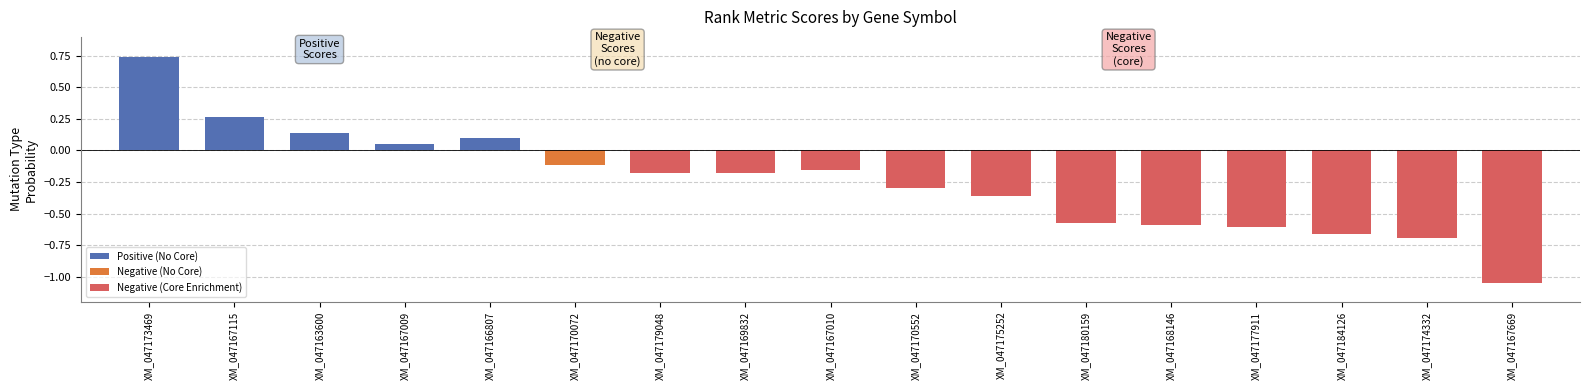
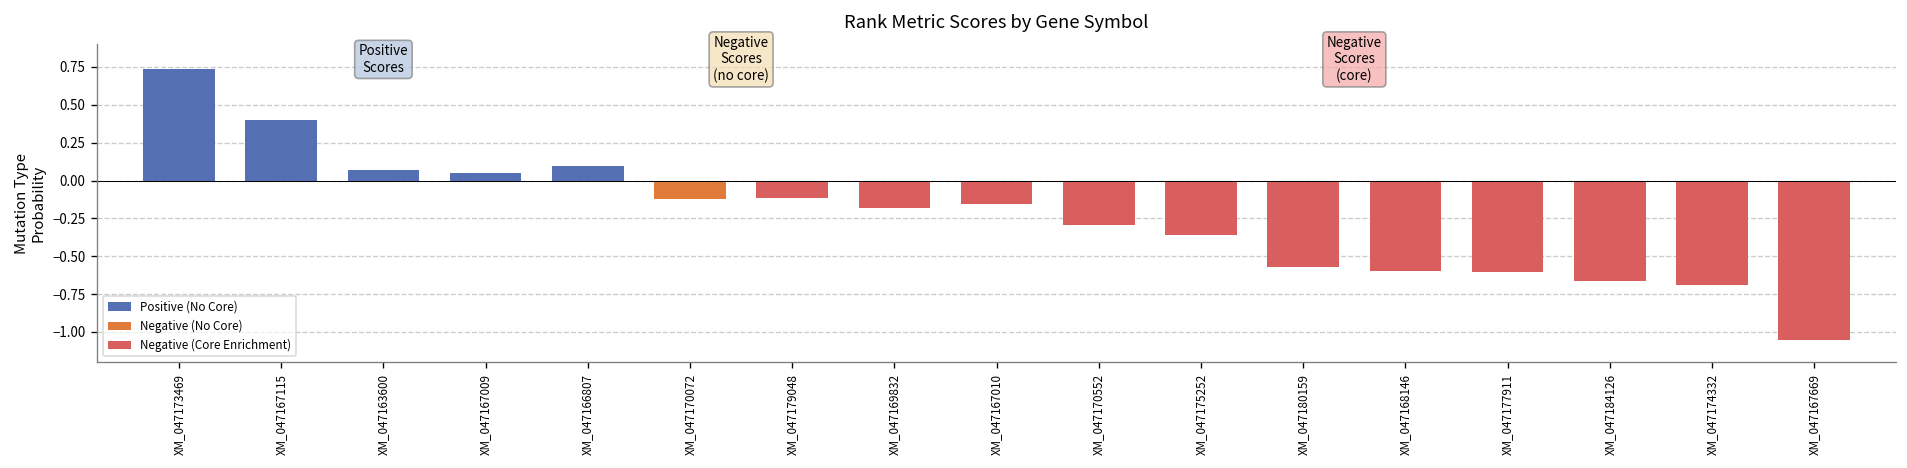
  {
    "XM_047173469": 0.74,
-   "XM_047167115": 0.27,
-   "XM_047163600": 0.14,
+   "XM_047167115": 0.40,
+   "XM_047163600": 0.07,
    "XM_047167009": 0.05,
    "XM_047166807": 0.10,
    "XM_047170072": -0.12,
-   "XM_047179048": -0.18,
+   "XM_047179048": -0.11,
    "XM_047169832": -0.18,
    "XM_047167010": -0.15,
    "XM_047170552": -0.29,
    "XM_047175252": -0.36,
    "XM_047180159": -0.57,
    "XM_047168146": -0.59,
    "XM_047177911": -0.60,
    "XM_047184126": -0.66,
    "XM_047174332": -0.69,
    "XM_047167669": -1.05
  }
